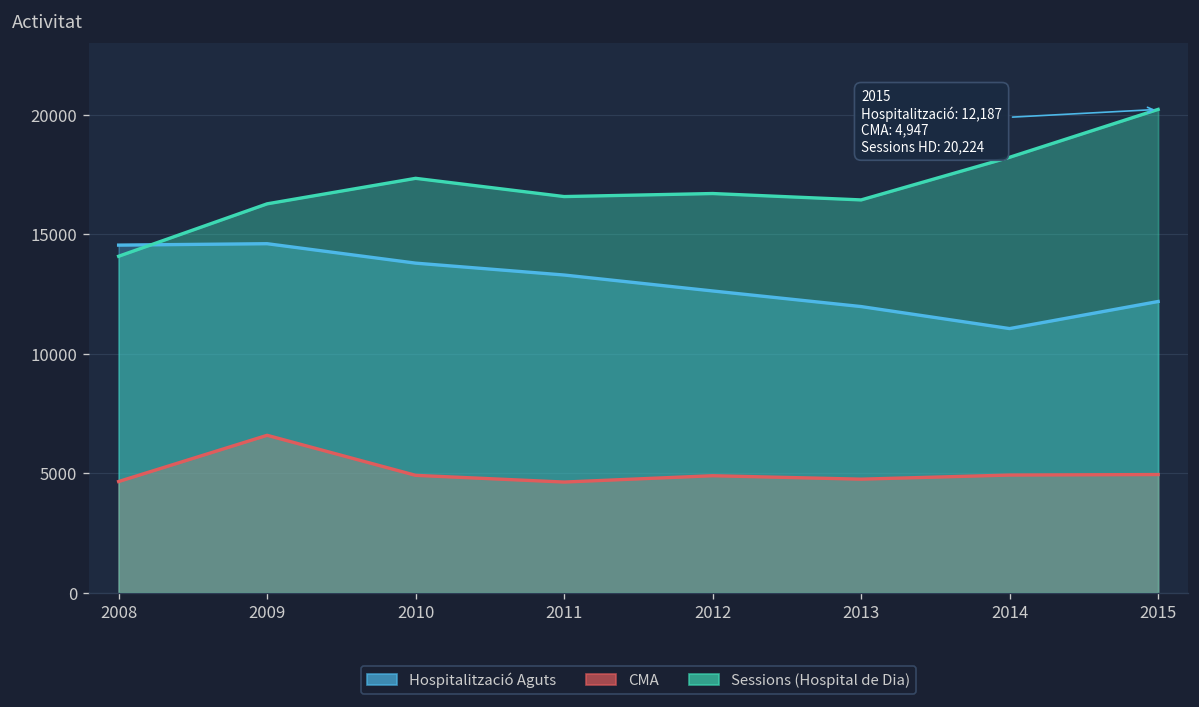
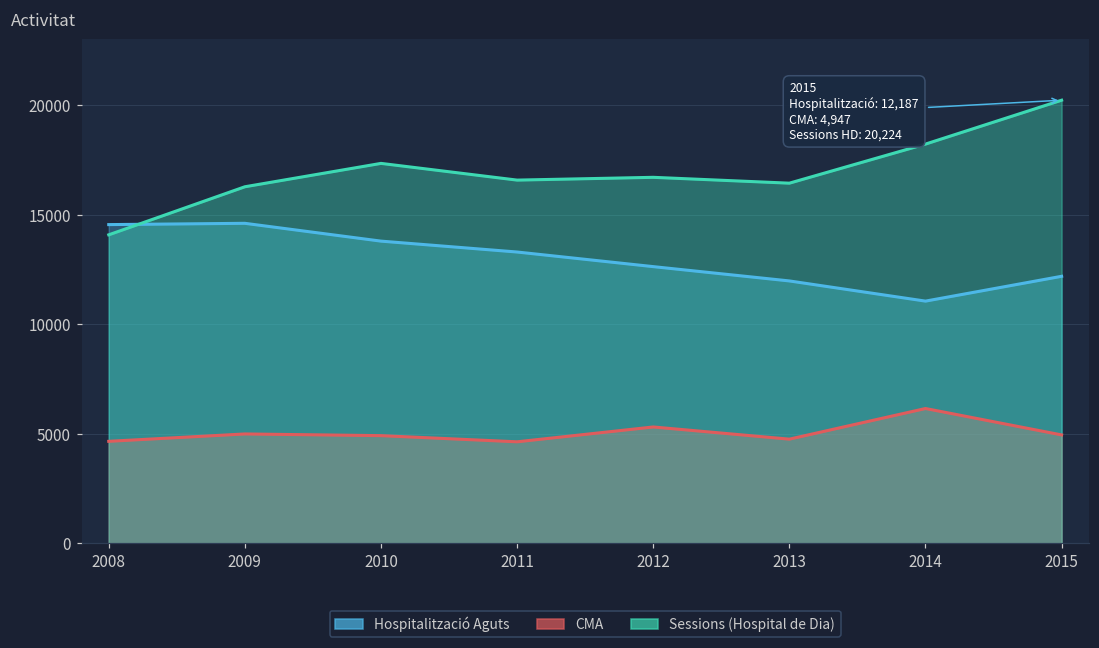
  {
    "CMA": {
      "2008": 4700,
-     "2009": 6600,
+     "2009": 5000,
      "2010": 4900,
      "2011": 4600,
-     "2012": 4900,
+     "2012": 5300,
      "2013": 4800,
-     "2014": 4900,
+     "2014": 6200,
      "2015": 4900
    }
  }
